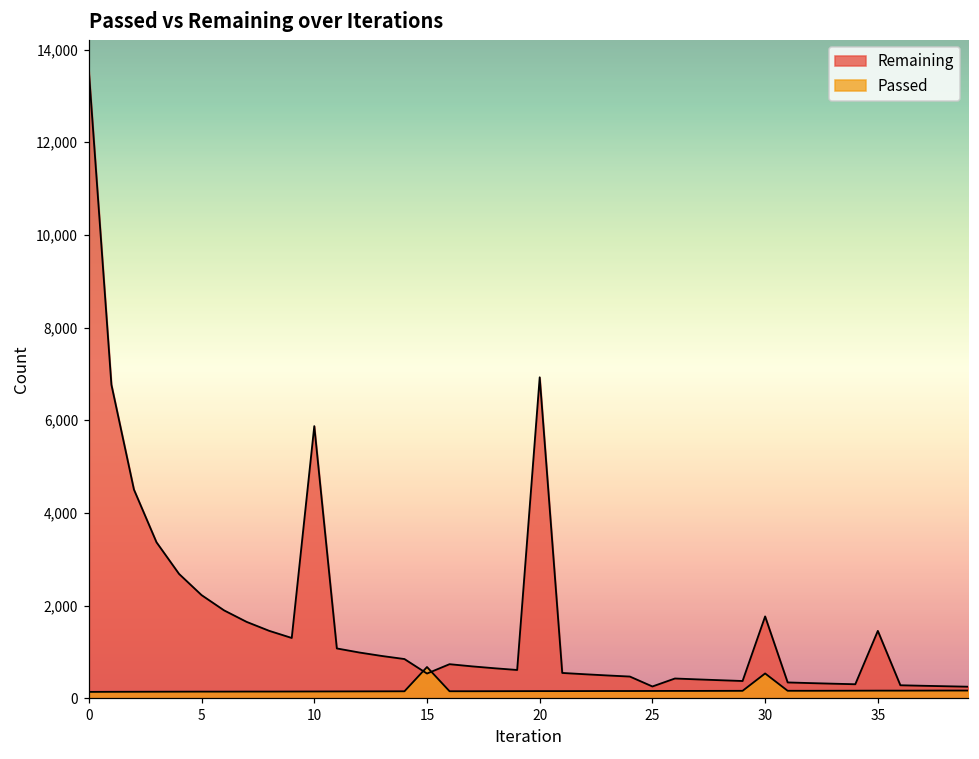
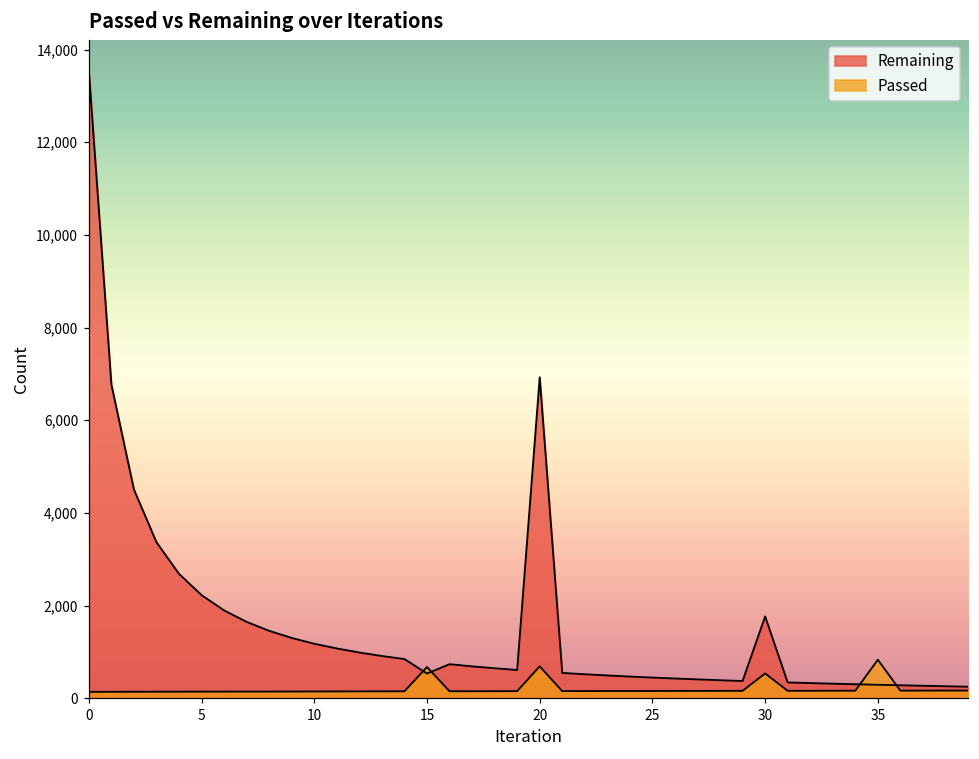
  {
    "Remaining": {
      "0": "13,500",
      "5": "2,200",
-     "10": "5,900",
+     "10": "1,200",
      "15": "500",
      "20": "6,900",
-     "25": "300",
+     "25": "400",
      "30": "1,800",
-     "35": "1,500"
+     "35": "300"
    },
    "Passed": {
      "0": "100",
      "5": "100",
      "10": "100",
      "15": "700",
-     "20": "200",
+     "20": "700",
      "25": "200",
      "30": "500",
-     "35": "200"
+     "35": "800"
    }
  }
